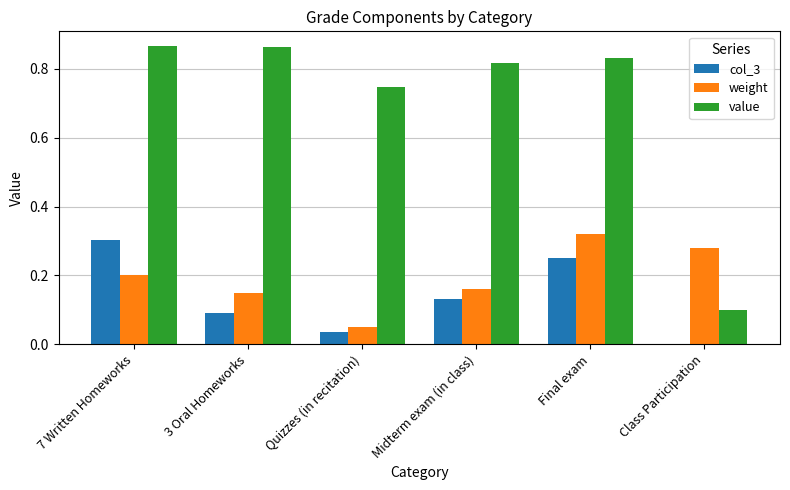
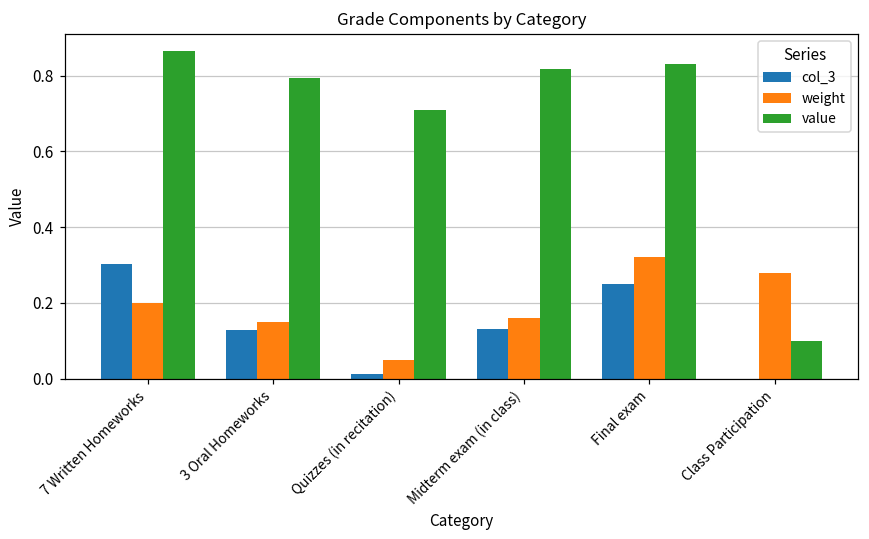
  {
    "col_3": {
      "7 Written Homeworks": 0.30,
-     "3 Oral Homeworks": 0.09,
-     "Quizzes (in recitation)": 0.04,
+     "3 Oral Homeworks": 0.13,
+     "Quizzes (in recitation)": 0.01,
      "Midterm exam (in class)": 0.13,
      "Final exam": 0.25,
      "Class Participation": 0.00
    },
    "weight": {
      "7 Written Homeworks": 0.20,
      "3 Oral Homeworks": 0.15,
      "Quizzes (in recitation)": 0.05,
      "Midterm exam (in class)": 0.16,
      "Final exam": 0.32,
      "Class Participation": 0.28
    },
    "value": {
      "7 Written Homeworks": 0.87,
-     "3 Oral Homeworks": 0.86,
-     "Quizzes (in recitation)": 0.75,
+     "3 Oral Homeworks": 0.79,
+     "Quizzes (in recitation)": 0.71,
      "Midterm exam (in class)": 0.82,
      "Final exam": 0.83,
      "Class Participation": 0.10
    }
  }
